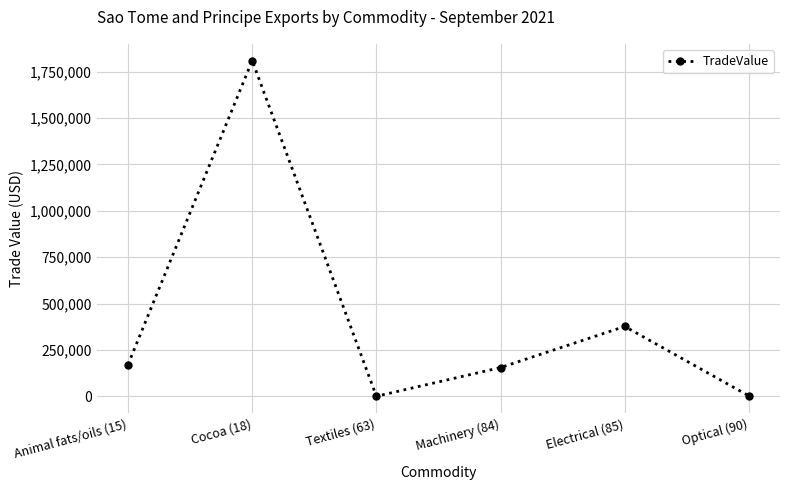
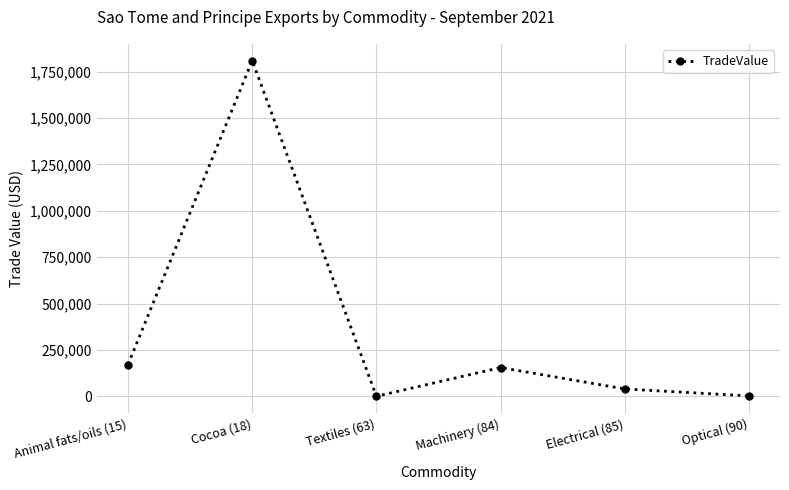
  {
    "Animal fats/oils (15)": "170,000",
    "Cocoa (18)": "1,810,000",
    "Textiles (63)": "0",
    "Machinery (84)": "160,000",
-   "Electrical (85)": "380,000",
+   "Electrical (85)": "40,000",
    "Optical (90)": "0"
  }
